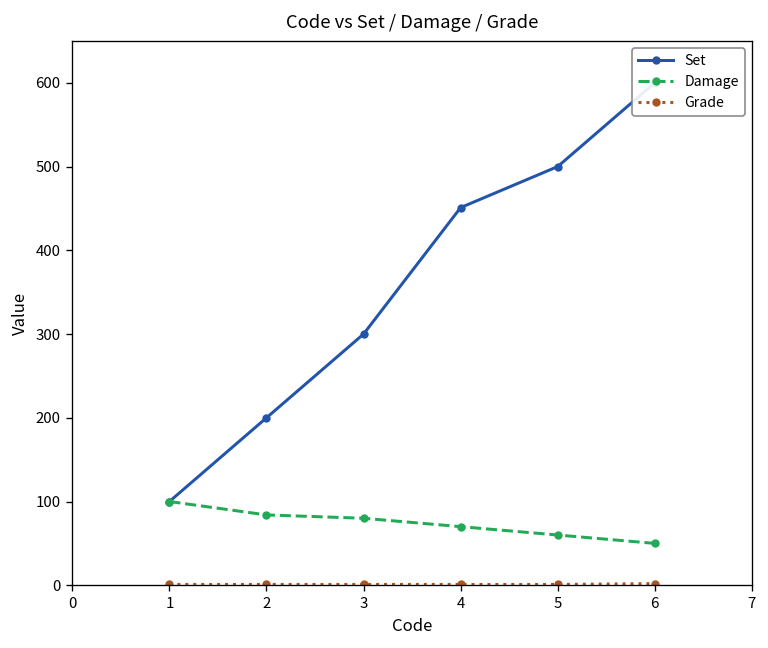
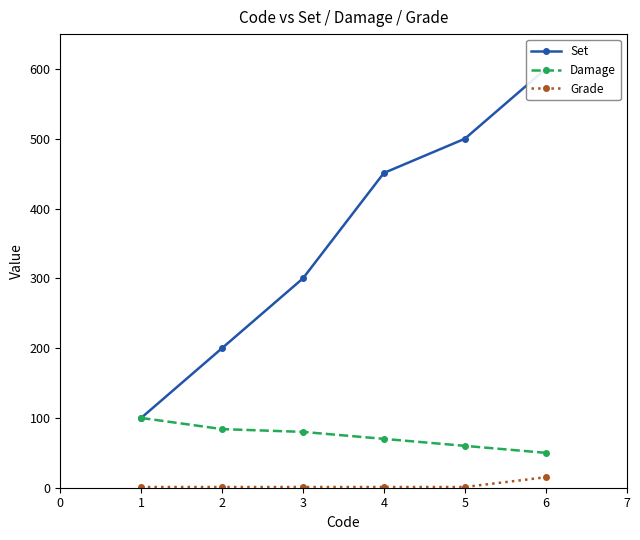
  {
    "Set": {
      "2": 200,
      "3": 300,
      "4": 450,
      "5": 500
    },
    "Damage": {
      "2": 80,
      "3": 80,
      "4": 70,
      "5": 60,
      "6": 50
    },
    "Grade": {
      "1": 0,
      "2": 0,
      "3": 0,
      "4": 0,
      "5": 0,
-     "6": 0
+     "6": 20
    }
  }
